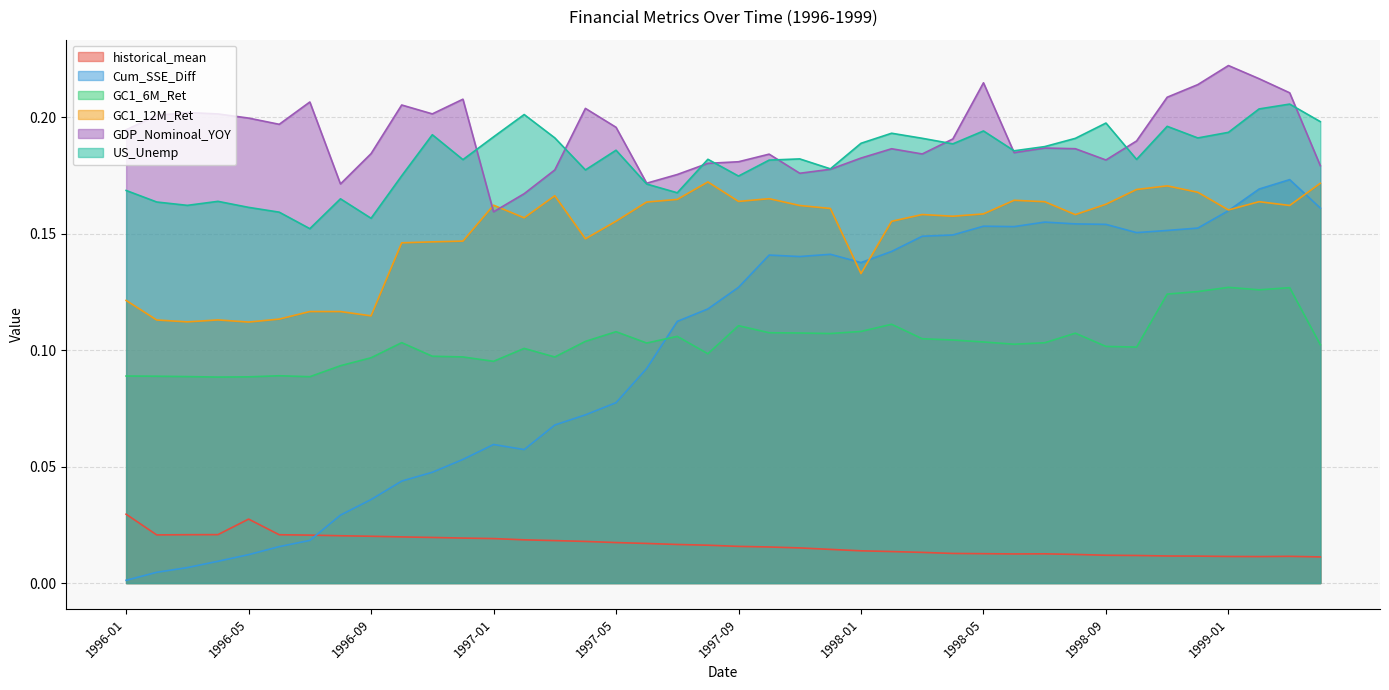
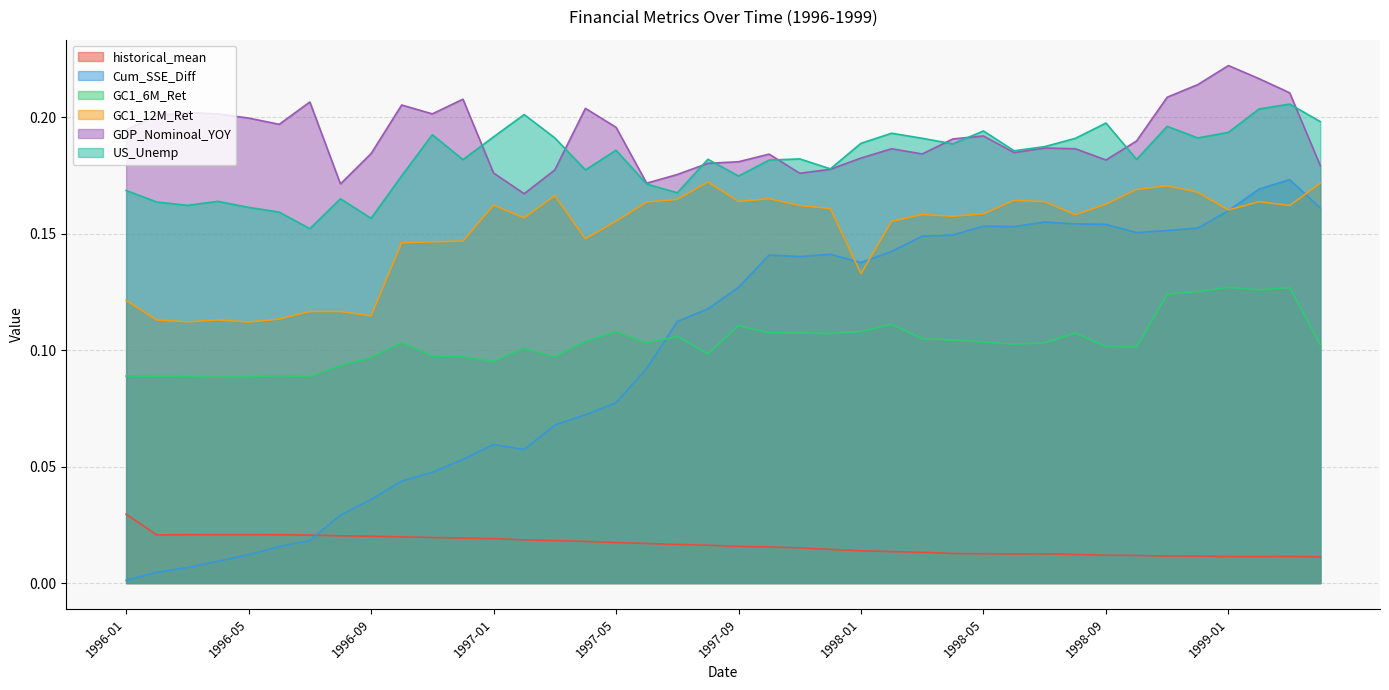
  {
    "historical_mean": {
      "1996-01": 0.030,
-     "1996-05": 0.027,
+     "1996-05": 0.021,
      "1996-09": 0.020,
      "1997-01": 0.019,
      "1997-05": 0.017,
      "1997-09": 0.016,
      "1998-01": 0.014,
      "1998-05": 0.013,
      "1998-09": 0.012,
      "1999-01": 0.011
    },
    "GC1_12M_Ret": {
      "1996-01": 0.121,
      "1996-05": 0.112,
      "1996-09": 0.115,
      "1997-01": 0.162,
      "1997-05": 0.155,
      "1997-09": 0.164,
      "1998-01": 0.133,
      "1998-05": 0.158,
      "1998-09": 0.163
    },
    "GDP_Nominoal_YOY": {
      "1996-05": 0.200,
      "1996-09": 0.184,
-     "1997-01": 0.159,
+     "1997-01": 0.176,
      "1997-05": 0.196,
      "1997-09": 0.181,
      "1998-01": 0.182,
-     "1998-05": 0.215,
+     "1998-05": 0.192,
      "1998-09": 0.182,
      "1999-01": 0.222
    }
  }
